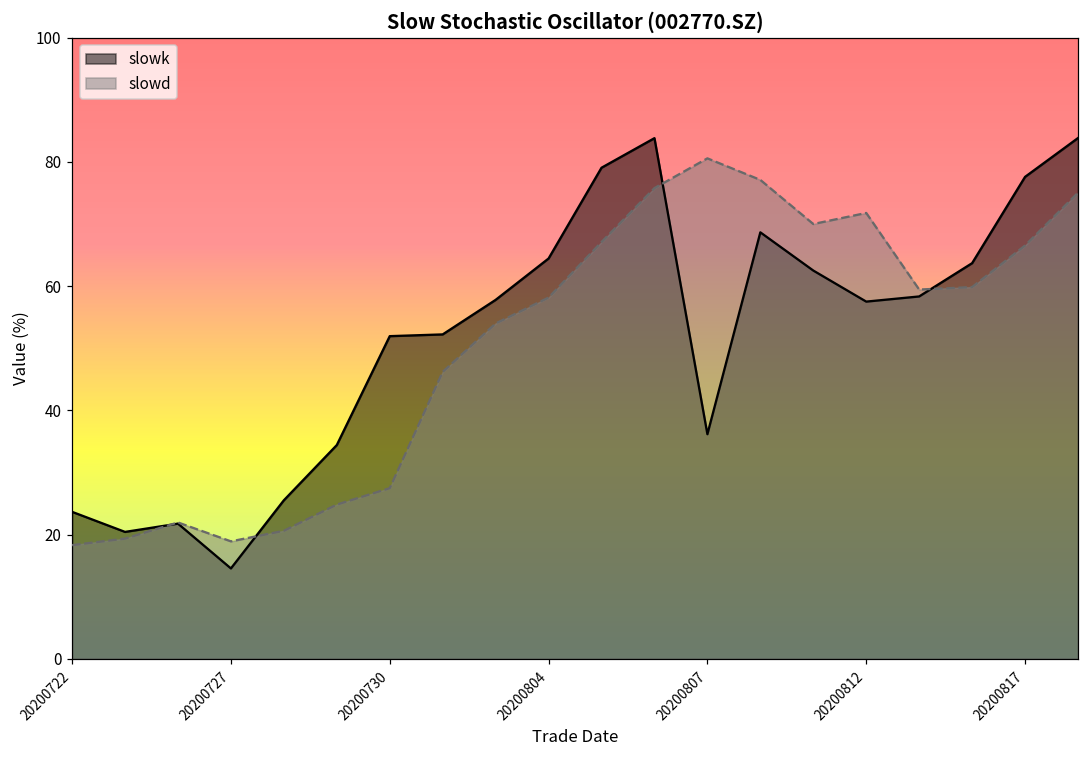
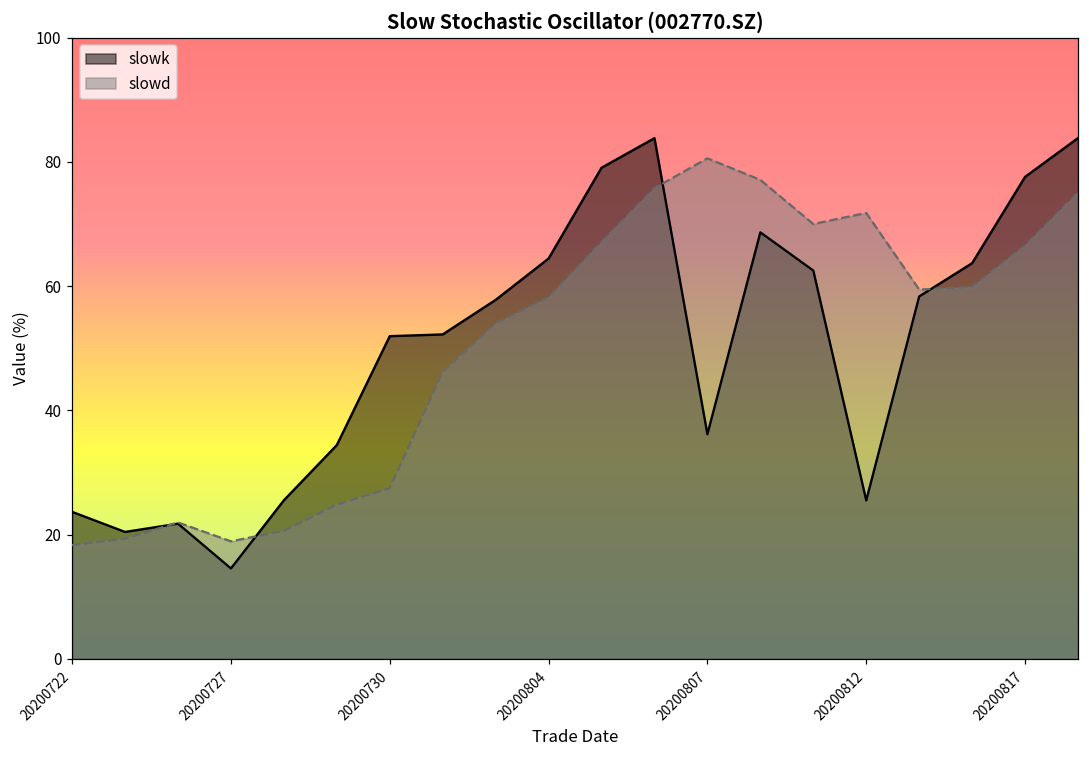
  {
    "slowk": {
      "20200722": 24,
      "20200727": 15,
      "20200730": 52,
      "20200804": 64,
      "20200807": 36,
-     "20200812": 58,
+     "20200812": 26,
      "20200817": 78
    },
    "slowd": {
      "20200722": 18,
      "20200727": 19,
      "20200730": 27,
      "20200804": 58,
      "20200807": 81,
      "20200812": 72,
      "20200817": 67
    }
  }
